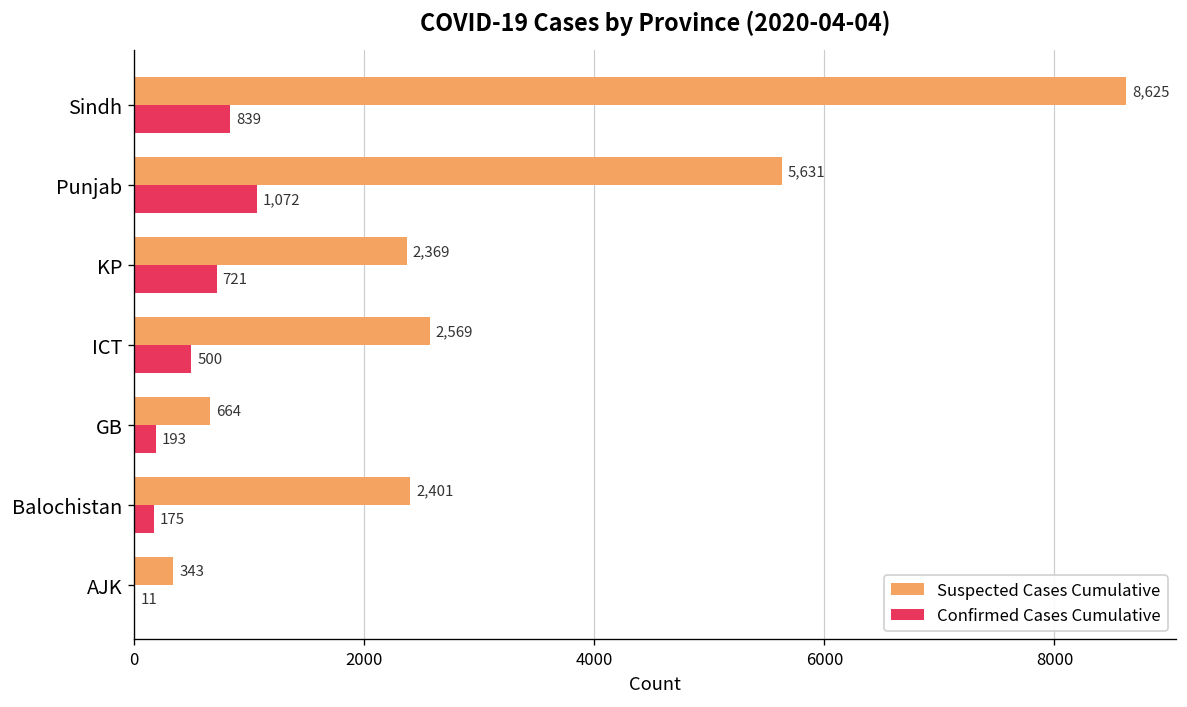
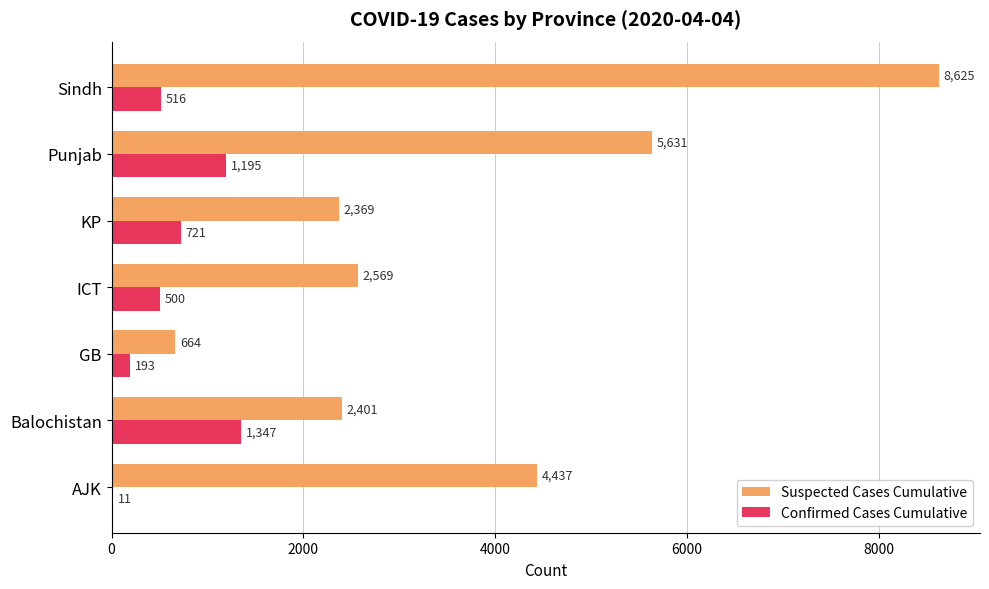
  {
    "Suspected Cases Cumulative": {
      "Sindh": "8,625",
      "Punjab": "5,631",
      "KP": "2,369",
      "ICT": "2,569",
      "GB": "664",
      "Balochistan": "2,401",
-     "AJK": "343"
+     "AJK": "4,437"
    },
    "Confirmed Cases Cumulative": {
-     "Sindh": "839",
-     "Punjab": "1,072",
+     "Sindh": "516",
+     "Punjab": "1,195",
      "KP": "721",
      "ICT": "500",
      "GB": "193",
-     "Balochistan": "175",
+     "Balochistan": "1,347",
      "AJK": "11"
    }
  }
